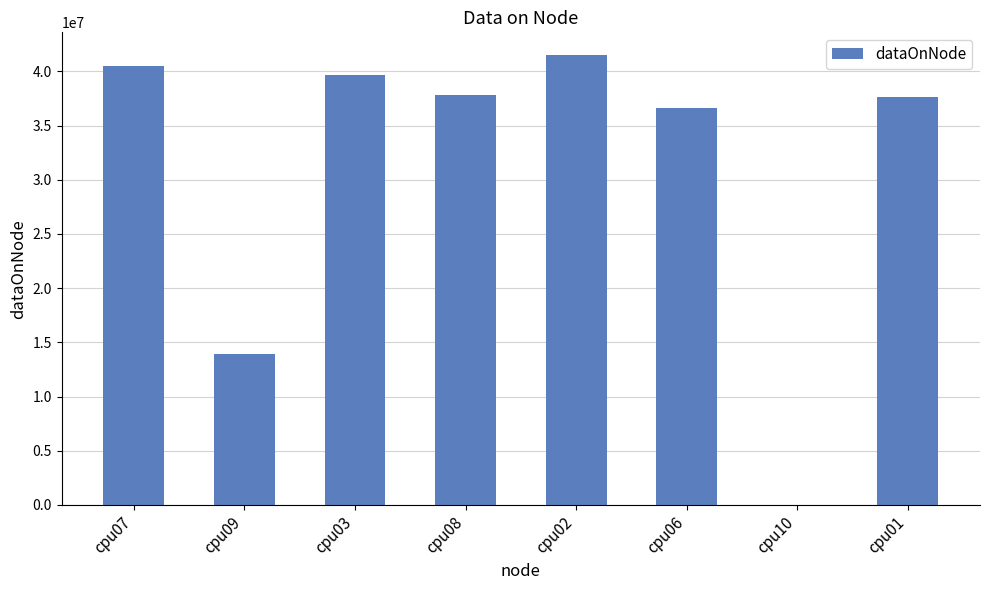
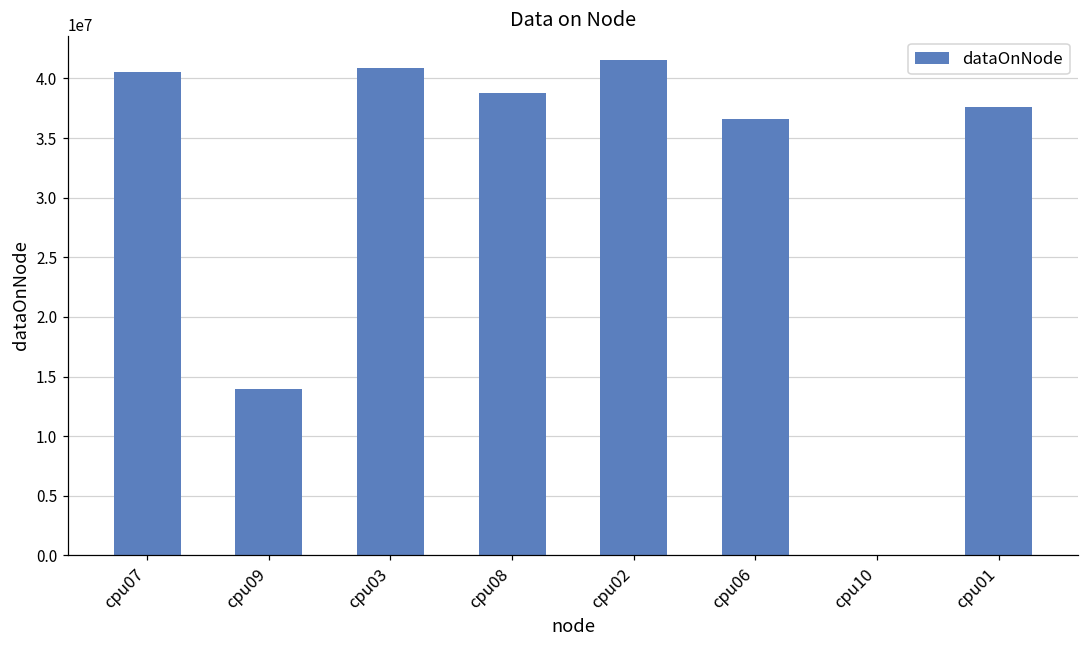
  {
    "cpu07": 40500000,
    "cpu09": 13900000,
-   "cpu03": 39600000,
-   "cpu08": 37800000,
+   "cpu03": 40900000,
+   "cpu08": 38800000,
    "cpu02": 41500000,
    "cpu06": 36600000,
    "cpu01": 37600000
  }
